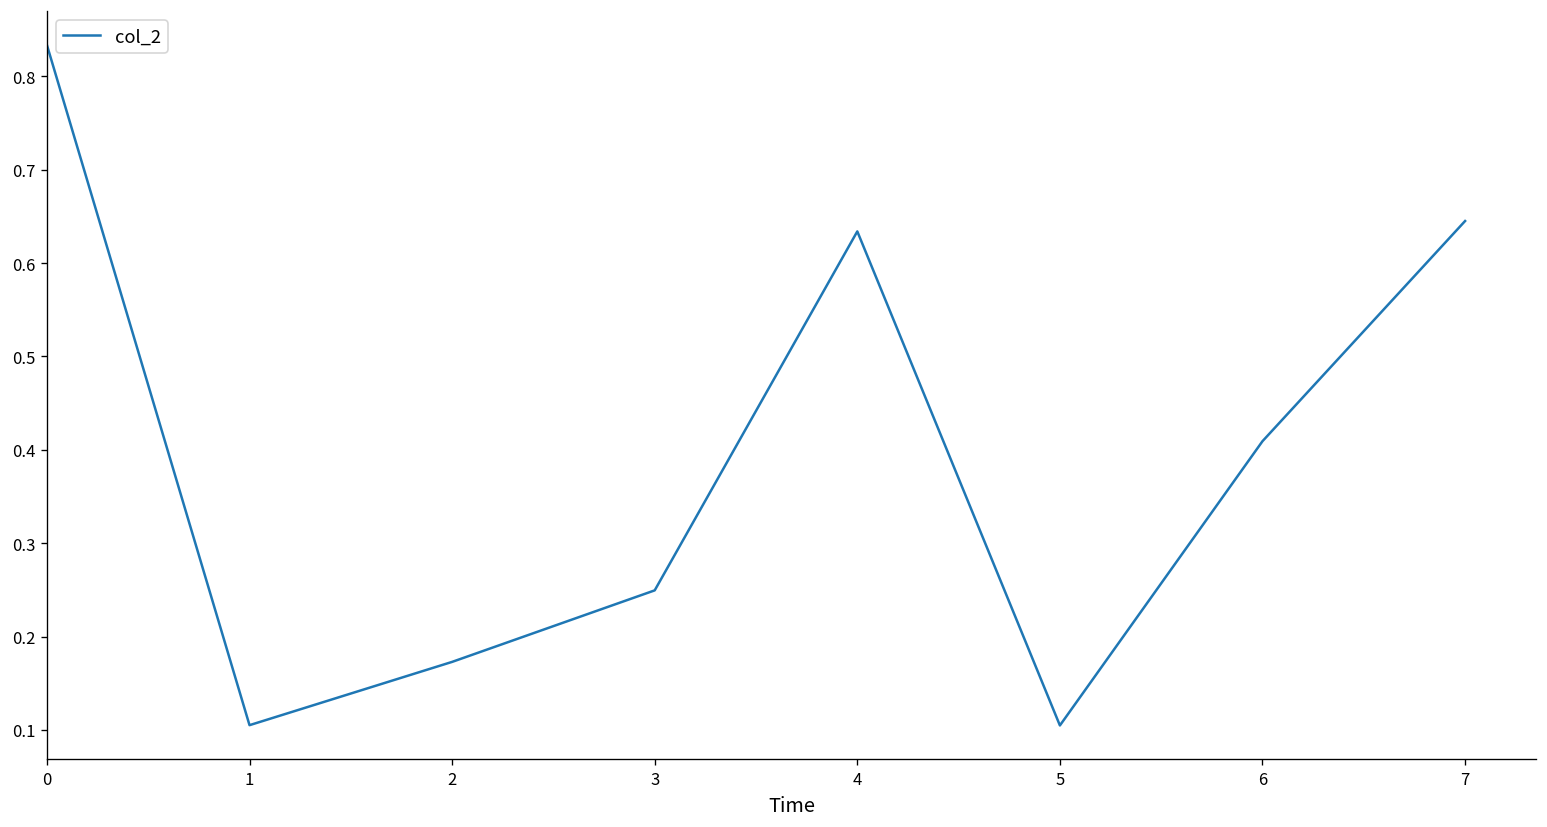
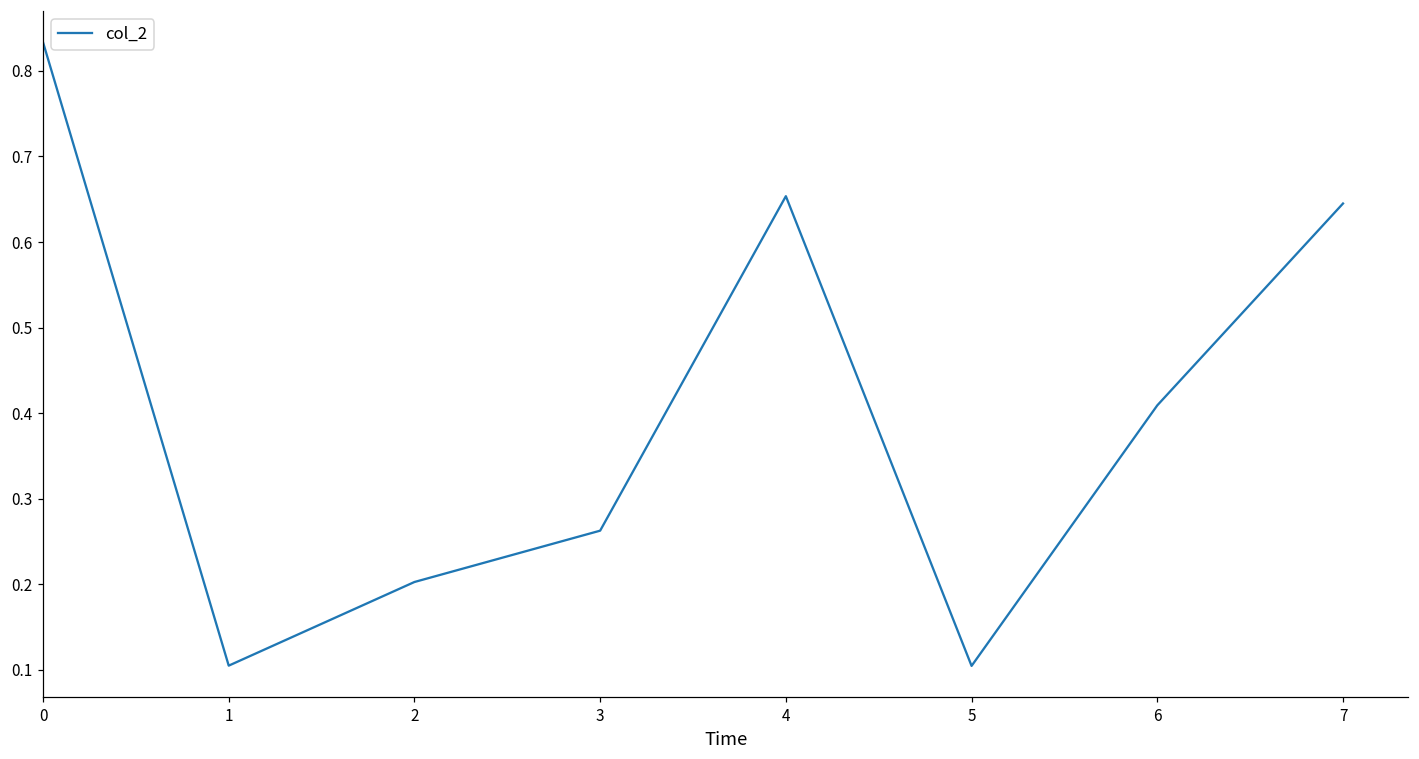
  {
    "0": 0.83,
    "1": 0.11,
-   "2": 0.17,
-   "3": 0.25,
-   "4": 0.63,
+   "2": 0.20,
+   "3": 0.26,
+   "4": 0.65,
    "5": 0.10,
    "6": 0.41,
    "7": 0.65
  }
